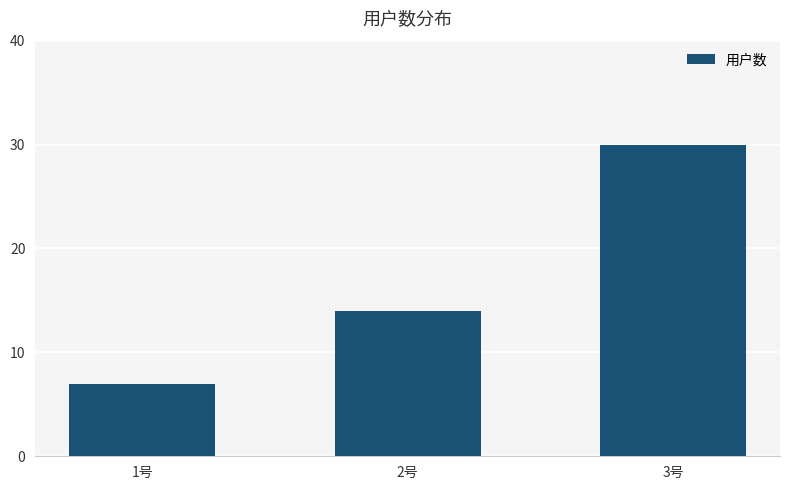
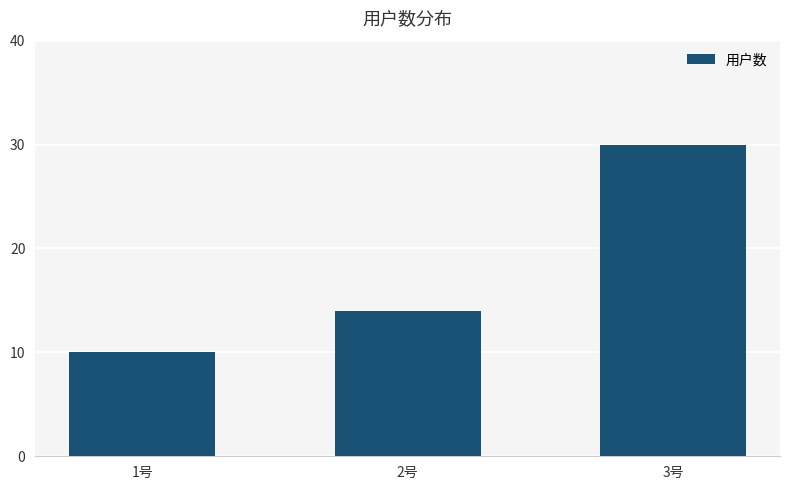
  {
-   "1号": 7,
+   "1号": 10,
    "2号": 14,
    "3号": 30
  }
